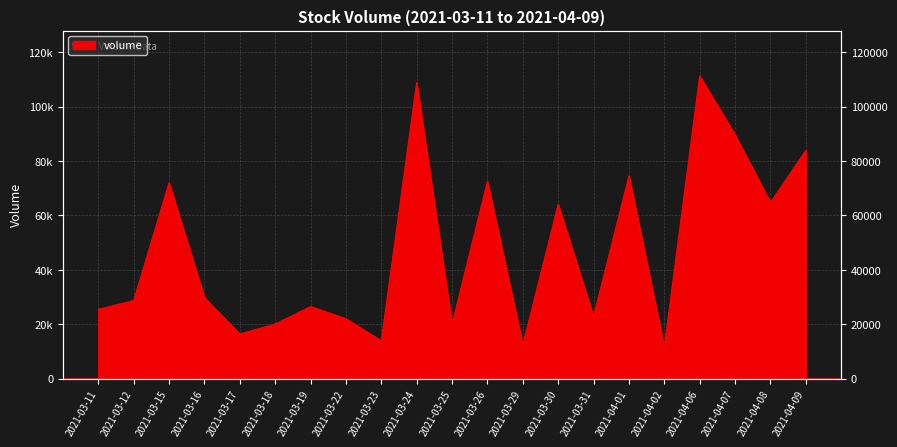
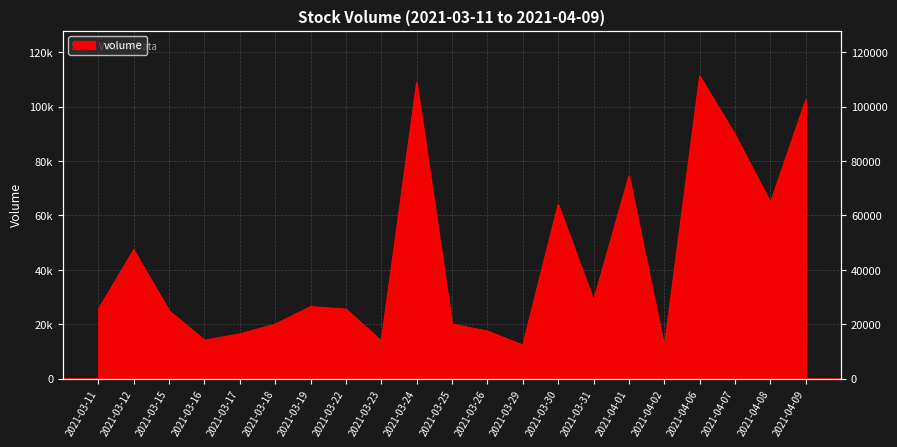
  {
    "2021-03-11": 25000,
-   "2021-03-12": 29000,
-   "2021-03-15": 72000,
-   "2021-03-16": 30000,
+   "2021-03-12": 47000,
+   "2021-03-15": 25000,
+   "2021-03-16": 14000,
    "2021-03-17": 16000,
    "2021-03-18": 20000,
    "2021-03-19": 26000,
-   "2021-03-22": 22000,
+   "2021-03-22": 26000,
    "2021-03-23": 14000,
    "2021-03-24": 109000,
    "2021-03-25": 20000,
-   "2021-03-26": 73000,
+   "2021-03-26": 17000,
    "2021-03-29": 12000,
    "2021-03-30": 64000,
-   "2021-03-31": 23000,
+   "2021-03-31": 29000,
    "2021-04-01": 75000,
    "2021-04-02": 12000,
    "2021-04-06": 111000,
    "2021-04-07": 90000,
    "2021-04-08": 65000,
-   "2021-04-09": 84000
+   "2021-04-09": 103000
  }
